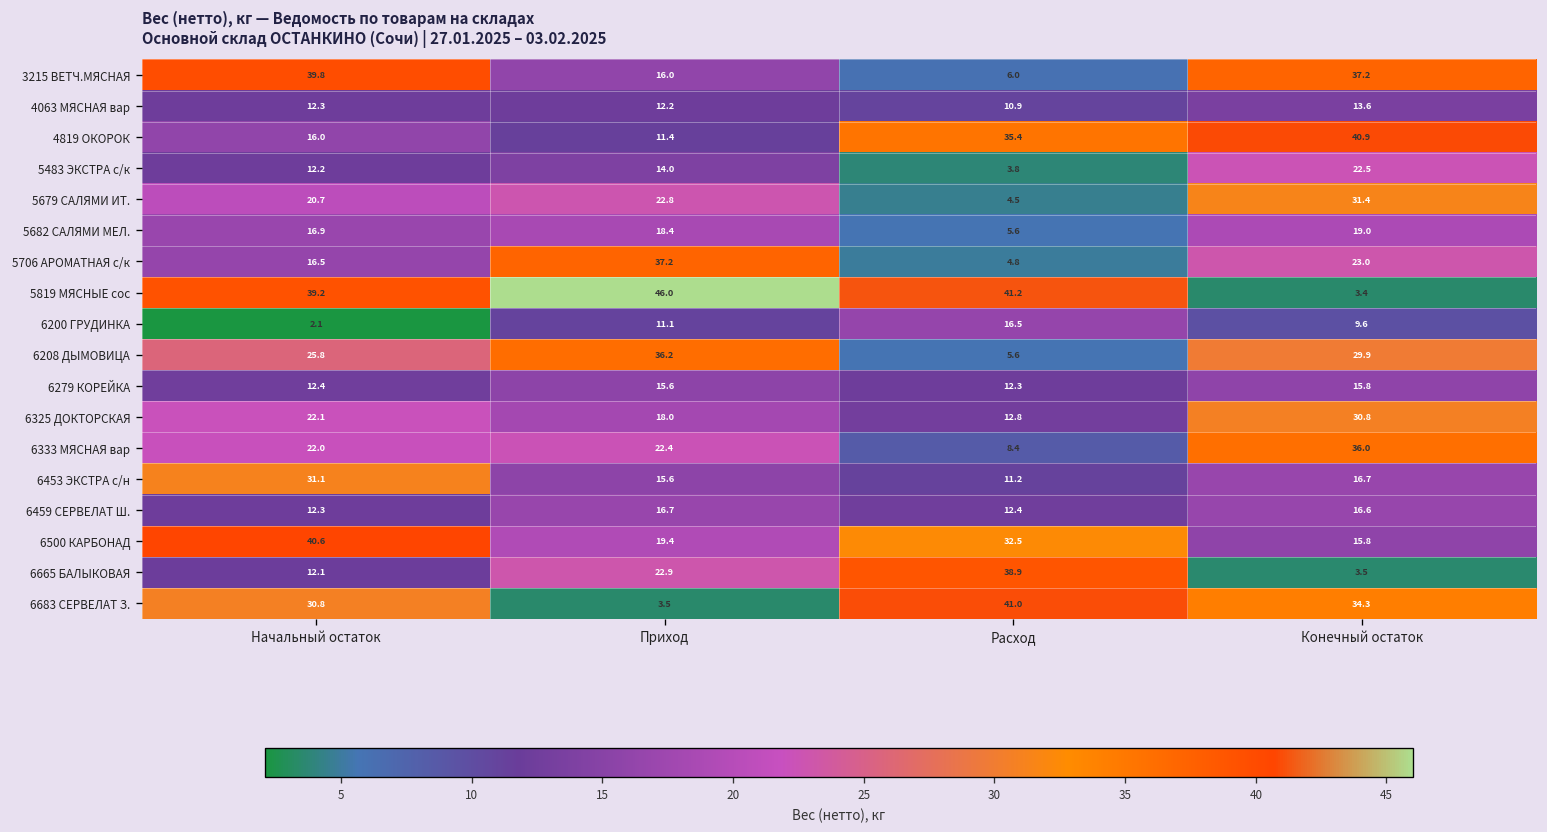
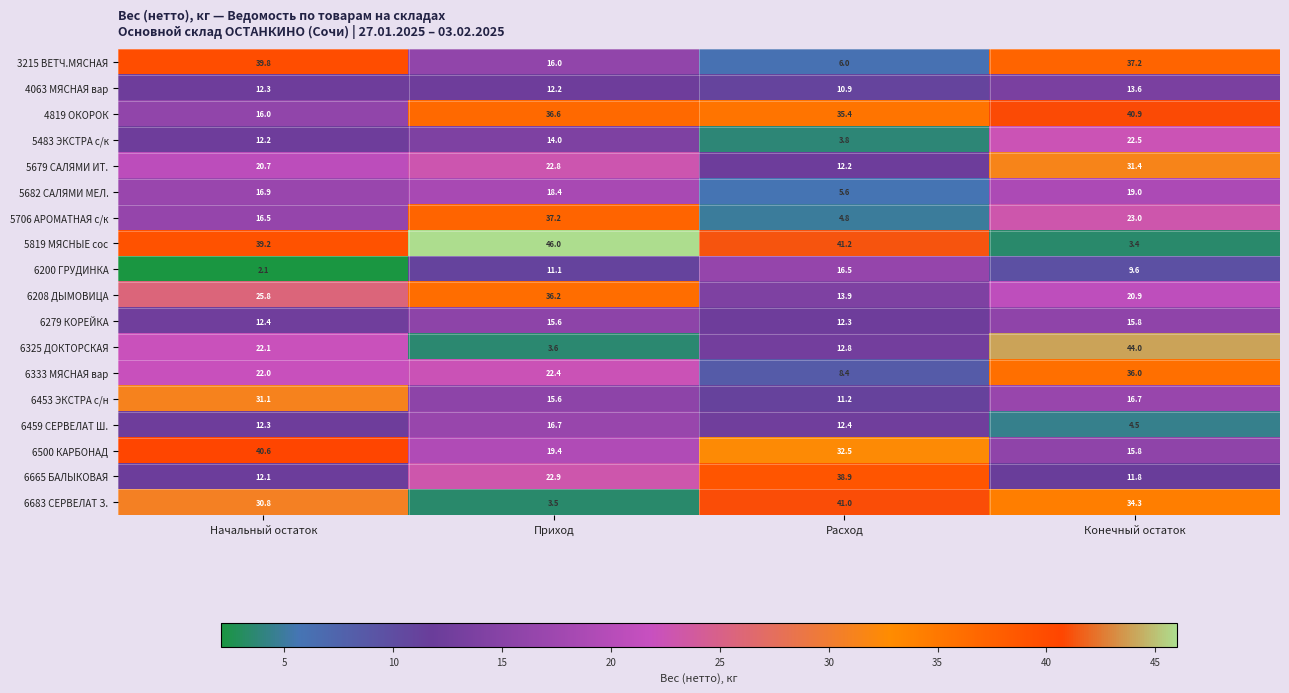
  {
    "3215 ВЕТЧ.МЯСНАЯ": {
      "Начальный остаток": 39.8,
      "Приход": 16.0,
      "Расход": 6.0,
      "Конечный остаток": 37.2
    },
    "4063 МЯСНАЯ вар": {
      "Начальный остаток": 12.3,
      "Приход": 12.2,
      "Расход": 10.9,
      "Конечный остаток": 13.6
    },
    "4819 ОКОРОК": {
      "Начальный остаток": 16.0,
-     "Приход": 11.4,
+     "Приход": 36.6,
      "Расход": 35.4,
      "Конечный остаток": 40.9
    },
    "5483 ЭКСТРА с/к": {
      "Начальный остаток": 12.2,
      "Приход": 14.0,
      "Расход": 3.8,
      "Конечный остаток": 22.5
    },
    "5679 САЛЯМИ ИТ.": {
      "Начальный остаток": 20.7,
      "Приход": 22.8,
-     "Расход": 4.5,
+     "Расход": 12.2,
      "Конечный остаток": 31.4
    },
    "5682 САЛЯМИ МЕЛ.": {
      "Начальный остаток": 16.9,
      "Приход": 18.4,
      "Расход": 5.6,
      "Конечный остаток": 19.0
    },
    "5706 АРОМАТНАЯ с/к": {
      "Начальный остаток": 16.5,
      "Приход": 37.2,
      "Расход": 4.8,
      "Конечный остаток": 23.0
    },
    "5819 МЯСНЫЕ сос": {
      "Начальный остаток": 39.2,
      "Приход": 46.0,
      "Расход": 41.2,
      "Конечный остаток": 3.4
    },
    "6200 ГРУДИНКА": {
      "Начальный остаток": 2.1,
      "Приход": 11.1,
      "Расход": 16.5,
      "Конечный остаток": 9.6
    },
    "6208 ДЫМОВИЦА": {
      "Начальный остаток": 25.8,
      "Приход": 36.2,
-     "Расход": 5.6,
-     "Конечный остаток": 29.9
+     "Расход": 13.9,
+     "Конечный остаток": 20.9
    },
    "6279 КОРЕЙКА": {
      "Начальный остаток": 12.4,
      "Приход": 15.6,
      "Расход": 12.3,
      "Конечный остаток": 15.8
    },
    "6325 ДОКТОРСКАЯ": {
      "Начальный остаток": 22.1,
-     "Приход": 18.0,
+     "Приход": 3.6,
      "Расход": 12.8,
-     "Конечный остаток": 30.8
+     "Конечный остаток": 44.0
    },
    "6333 МЯСНАЯ вар": {
      "Начальный остаток": 22.0,
      "Приход": 22.4,
      "Расход": 8.4,
      "Конечный остаток": 36.0
    },
    "6453 ЭКСТРА с/н": {
      "Начальный остаток": 31.1,
      "Приход": 15.6,
      "Расход": 11.2,
      "Конечный остаток": 16.7
    },
    "6459 СЕРВЕЛАТ Ш.": {
      "Начальный остаток": 12.3,
      "Приход": 16.7,
      "Расход": 12.4,
-     "Конечный остаток": 16.6
+     "Конечный остаток": 4.5
    },
    "6500 КАРБОНАД": {
      "Начальный остаток": 40.6,
      "Приход": 19.4,
      "Расход": 32.5,
      "Конечный остаток": 15.8
    },
    "6665 БАЛЫКОВАЯ": {
      "Начальный остаток": 12.1,
      "Приход": 22.9,
      "Расход": 38.9,
-     "Конечный остаток": 3.5
+     "Конечный остаток": 11.8
    },
    "6683 СЕРВЕЛАТ З.": {
      "Начальный остаток": 30.8,
      "Приход": 3.5,
      "Расход": 41.0,
      "Конечный остаток": 34.3
    }
  }
